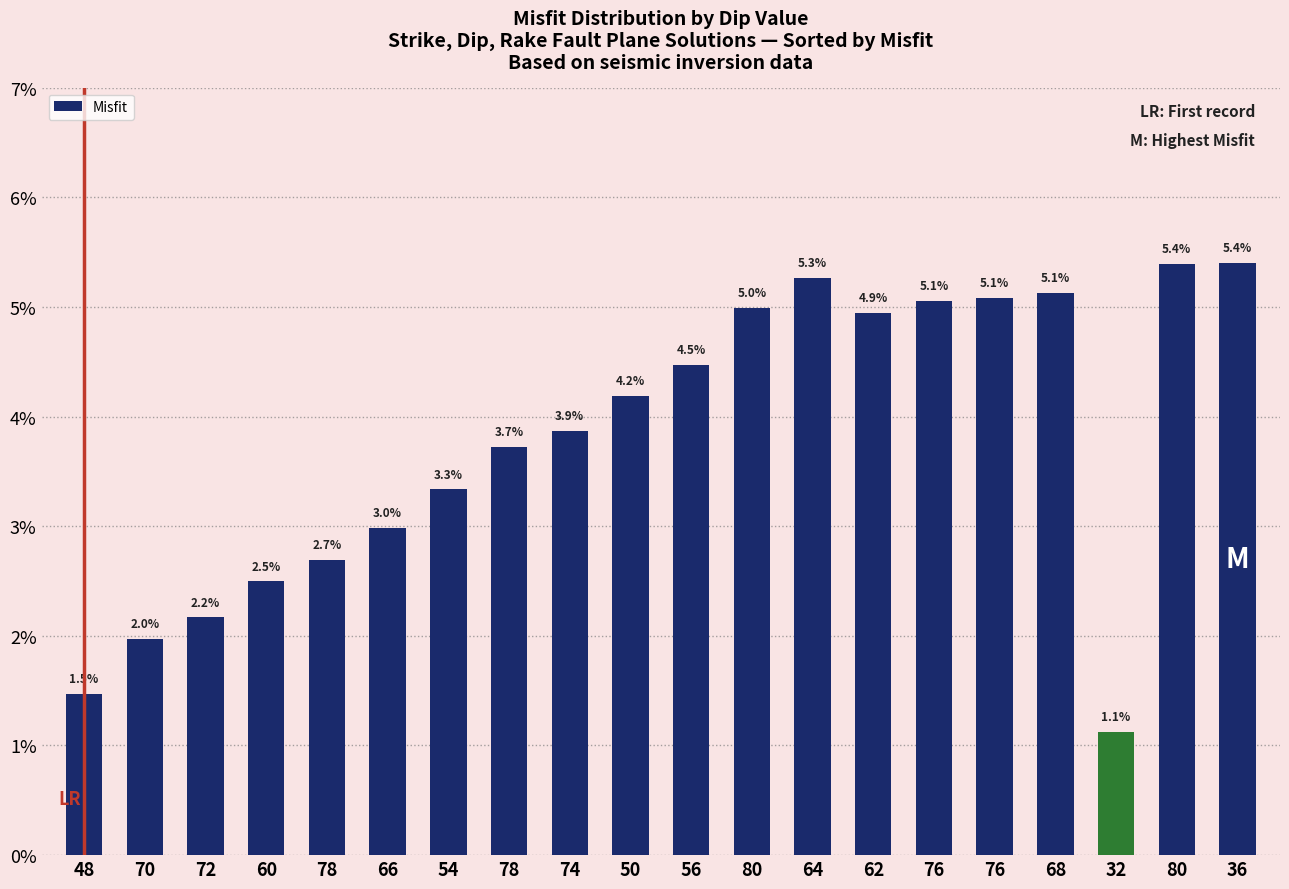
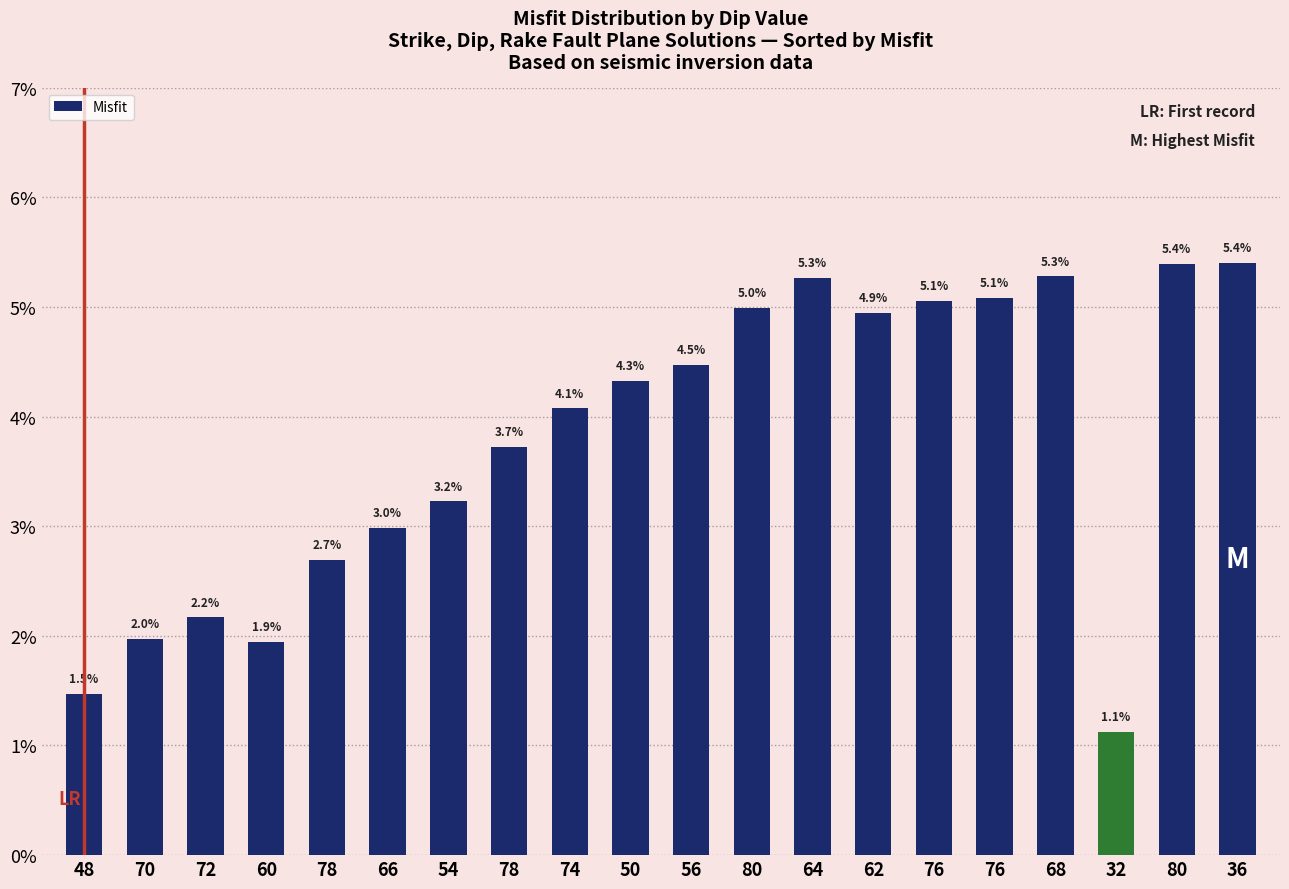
  {
    "48": "1.5%",
    "70": "2.0%",
    "72": "2.2%",
-   "60": "2.5%",
+   "60": "1.9%",
    "66": "3.0%",
-   "54": "3.3%",
-   "74": "3.9%",
-   "50": "4.2%",
+   "54": "3.2%",
+   "74": "4.1%",
+   "50": "4.3%",
    "56": "4.5%",
    "64": "5.3%",
    "62": "4.9%",
-   "68": "5.1%",
+   "68": "5.3%",
    "32": "1.1%",
    "36": "5.4%"
  }
